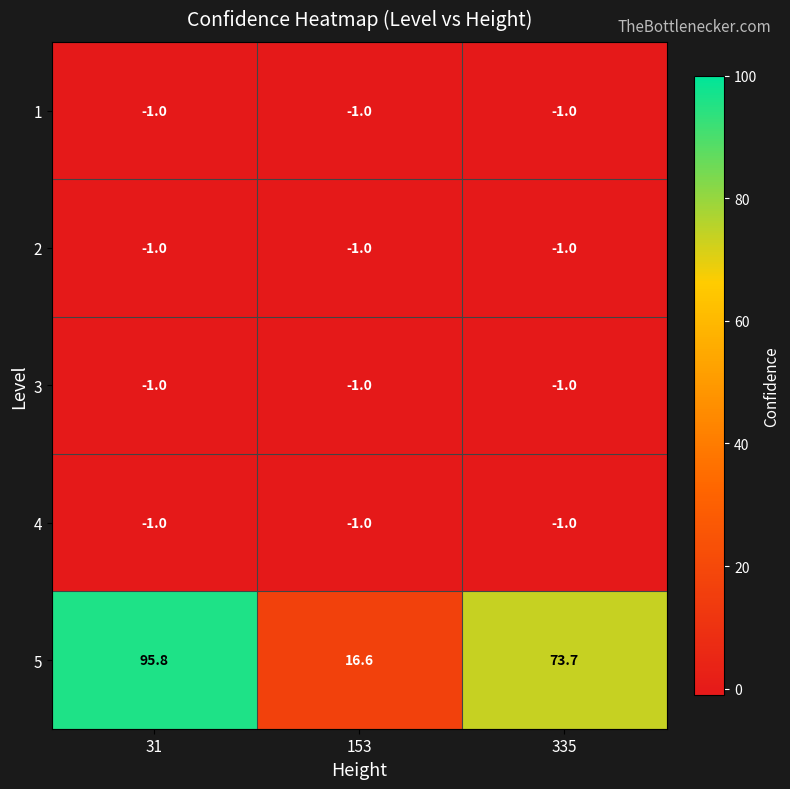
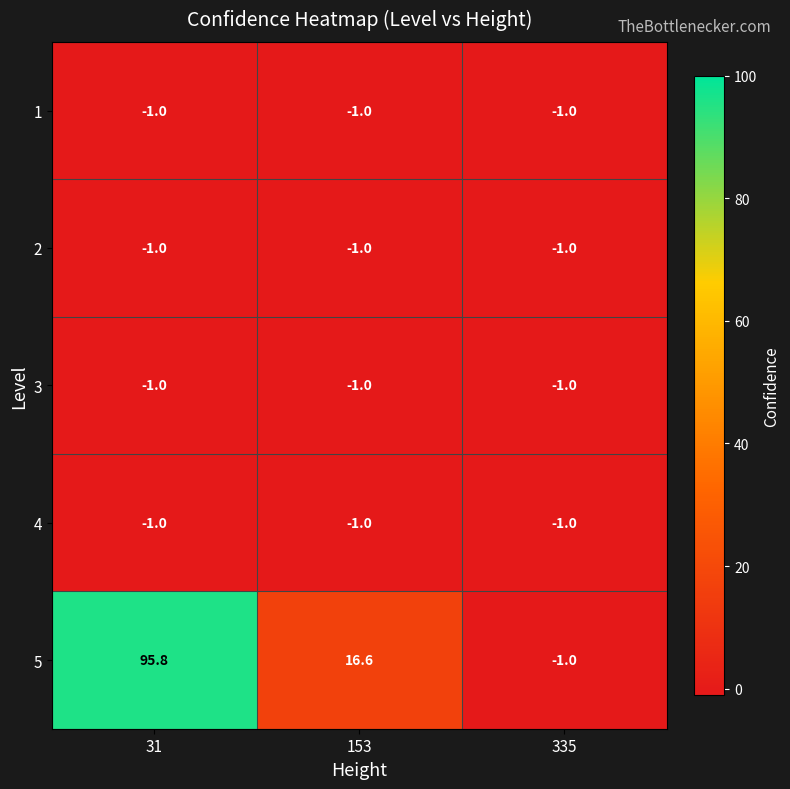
  {
    "1": {
      "31": -1.0,
      "153": -1.0,
      "335": -1.0
    },
    "2": {
      "31": -1.0,
      "153": -1.0,
      "335": -1.0
    },
    "3": {
      "31": -1.0,
      "153": -1.0,
      "335": -1.0
    },
    "4": {
      "31": -1.0,
      "153": -1.0,
      "335": -1.0
    },
    "5": {
      "31": 95.8,
      "153": 16.6,
-     "335": 73.7
+     "335": -1.0
    }
  }
